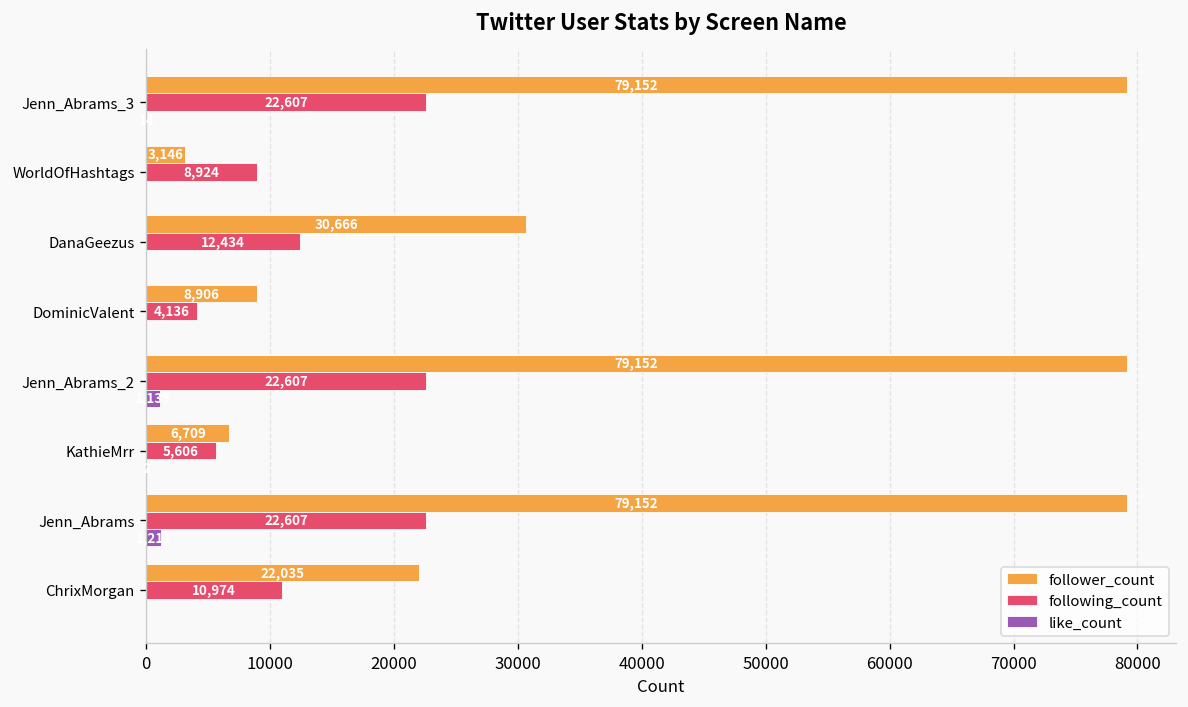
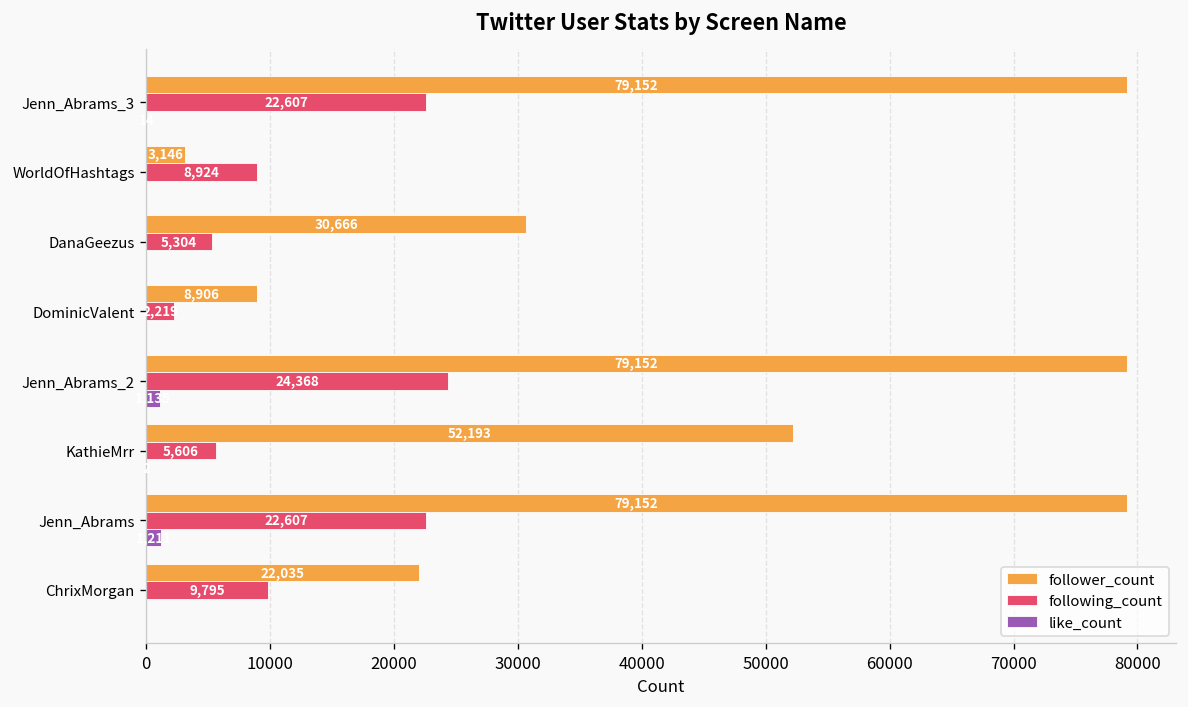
  {
    "follower_count": {
      "Jenn_Abrams_3": "79,152",
      "WorldOfHashtags": "3,146",
      "DanaGeezus": "30,666",
      "DominicValent": "8,906",
      "Jenn_Abrams_2": "79,152",
-     "KathieMrr": "6,709",
+     "KathieMrr": "52,193",
      "Jenn_Abrams": "79,152",
      "ChrixMorgan": "22,035"
    },
    "following_count": {
      "Jenn_Abrams_3": "22,607",
      "WorldOfHashtags": "8,924",
-     "DanaGeezus": "12,434",
-     "DominicValent": "4,136",
-     "Jenn_Abrams_2": "22,607",
+     "DanaGeezus": "5,304",
+     "DominicValent": "2,219",
+     "Jenn_Abrams_2": "24,368",
      "KathieMrr": "5,606",
      "Jenn_Abrams": "22,607",
-     "ChrixMorgan": "10,974"
+     "ChrixMorgan": "9,795"
    },
    "like_count": {
      "WorldOfHashtags": "0",
      "DanaGeezus": "0",
      "DominicValent": "0",
      "Jenn_Abrams_2": "1100",
      "Jenn_Abrams": "1200",
      "ChrixMorgan": "0"
    }
  }
